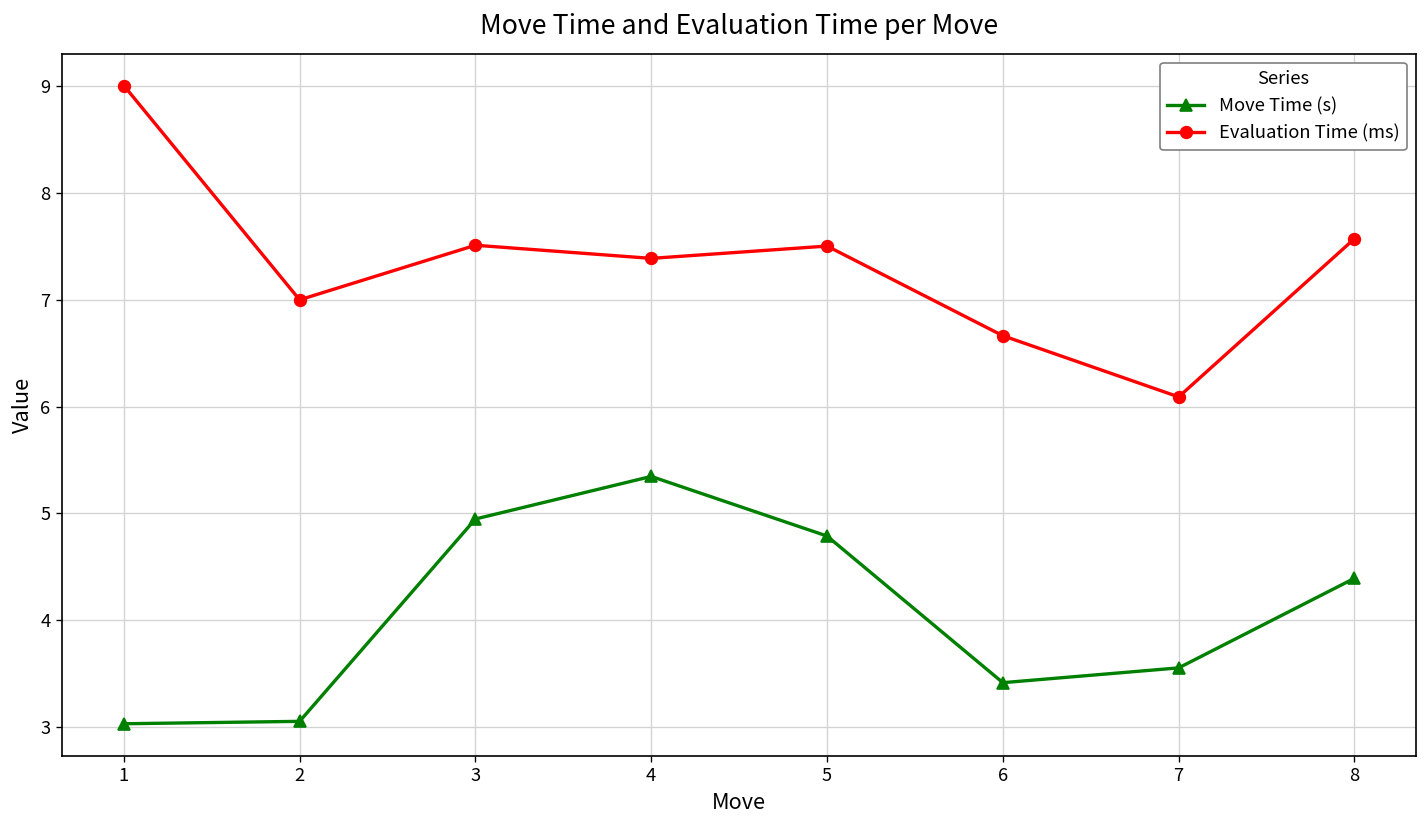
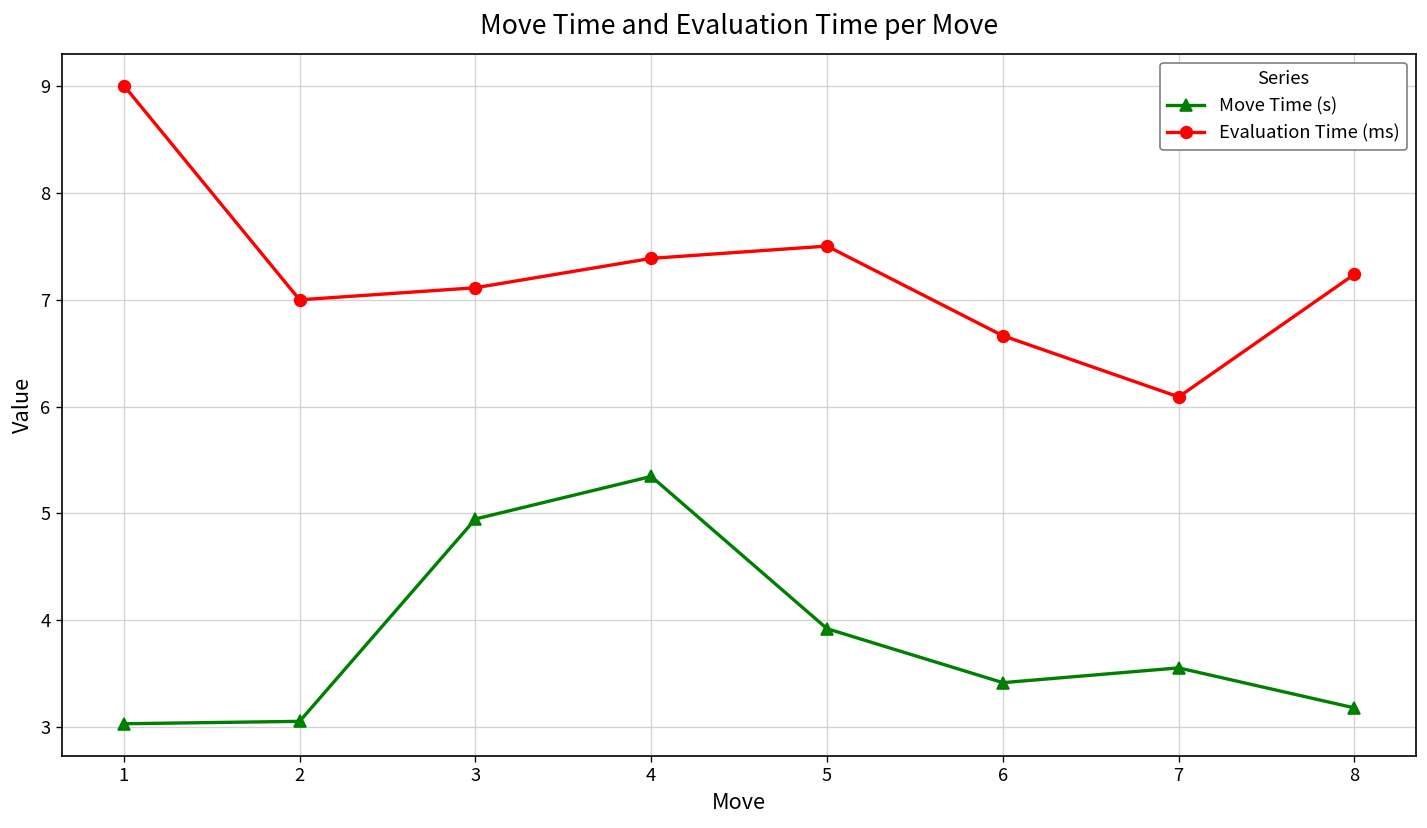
  {
    "Move Time (s)": {
      "1": 3.0,
      "2": 3.1,
      "3": 4.9,
      "4": 5.3,
-     "5": 4.8,
+     "5": 3.9,
      "6": 3.4,
      "7": 3.6,
-     "8": 4.4
+     "8": 3.2
    },
    "Evaluation Time (ms)": {
      "1": 9.0,
      "2": 7.0,
-     "3": 7.5,
+     "3": 7.1,
      "4": 7.4,
      "5": 7.5,
      "6": 6.7,
      "7": 6.1,
-     "8": 7.6
+     "8": 7.2
    }
  }
